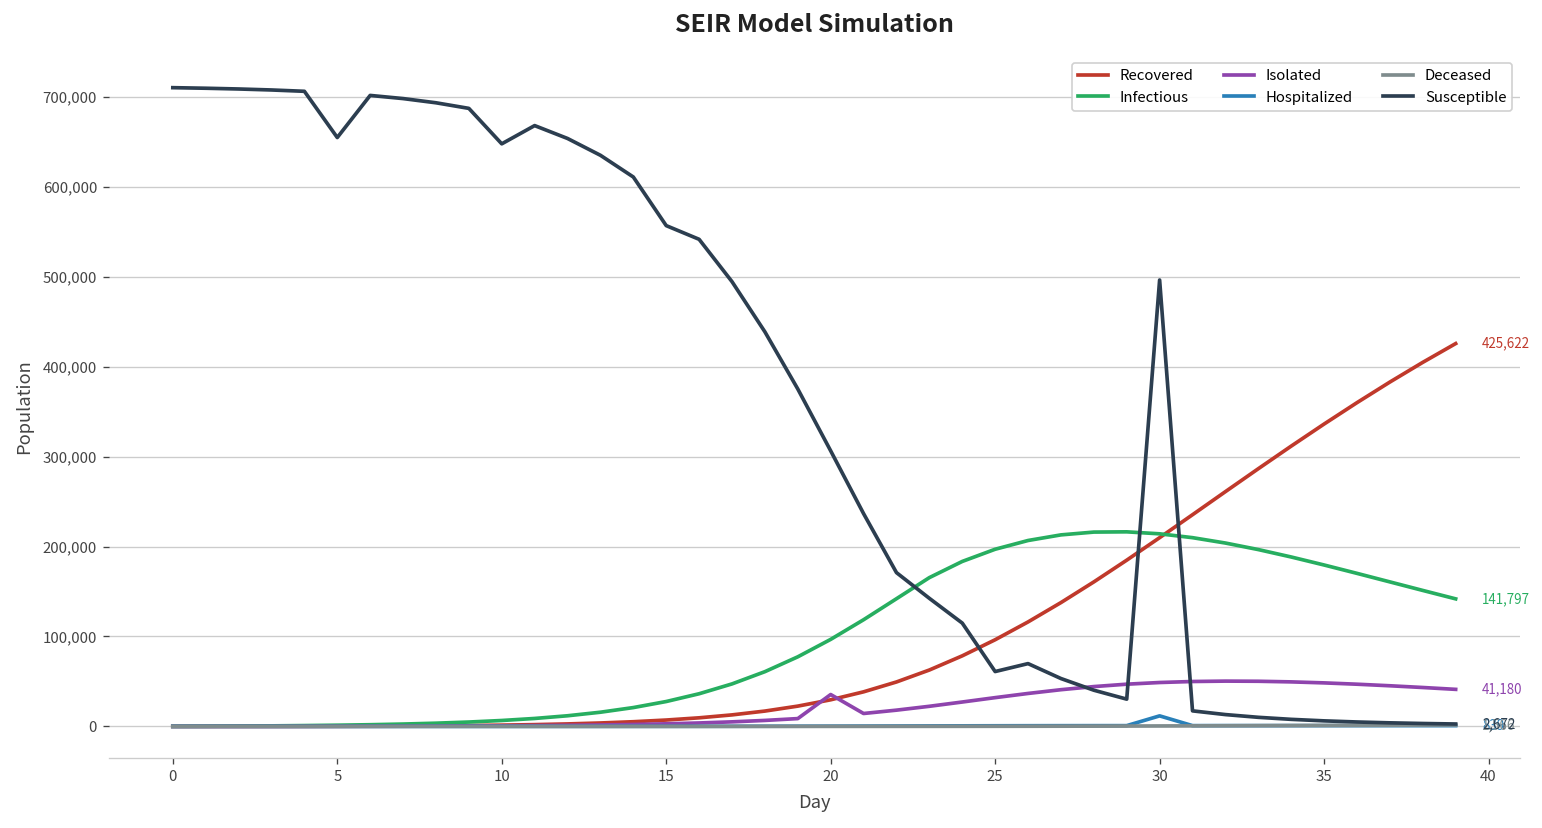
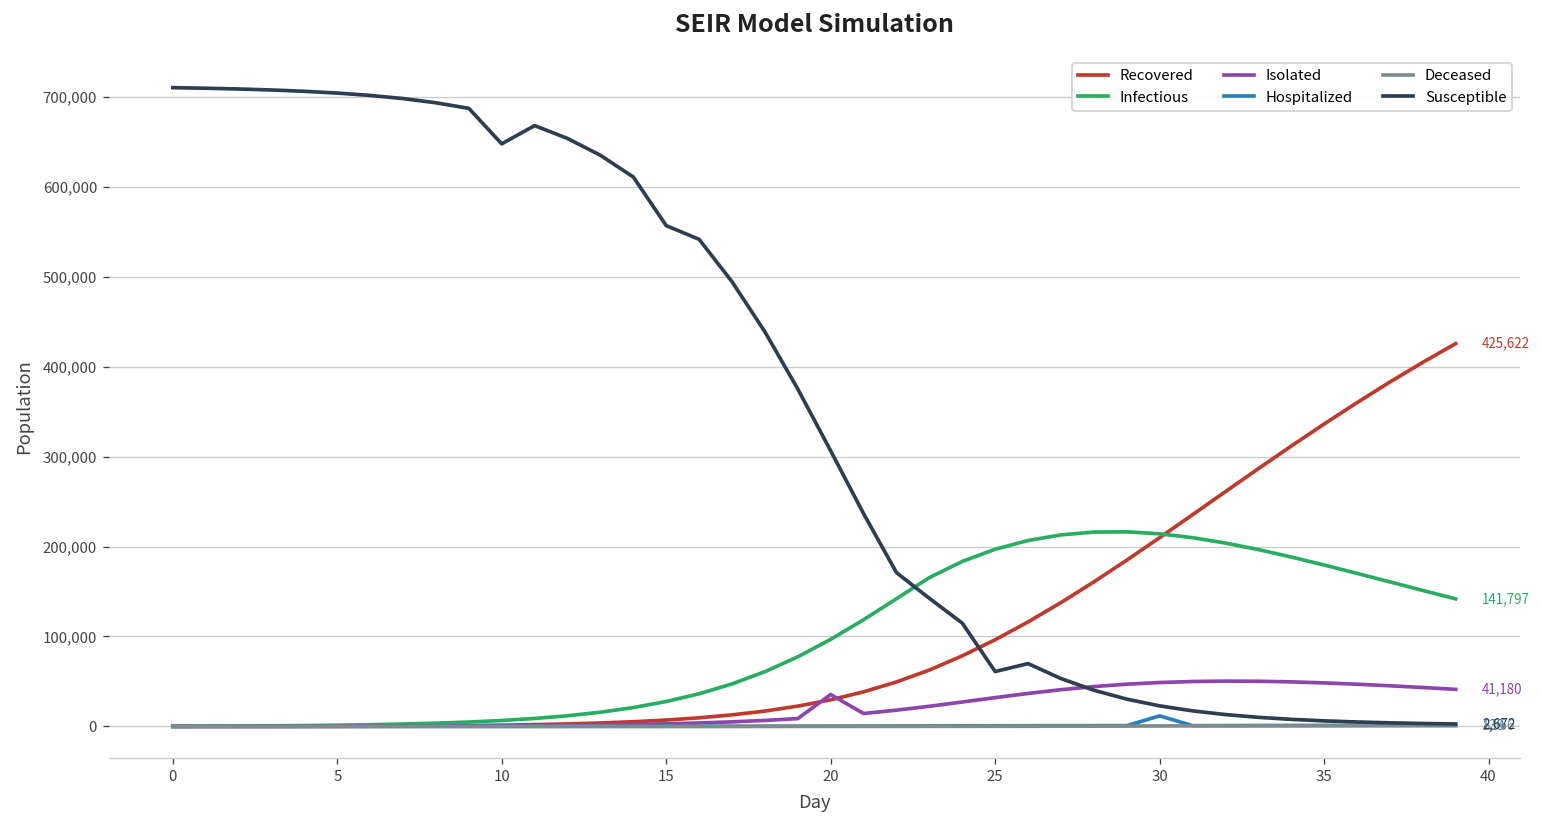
  {
    "Recovered": {
      "15": "10,000",
      "20": "30,000",
      "25": "100,000",
      "30": "210,000",
      "35": "340,000"
    },
    "Infectious": {
      "10": "10,000",
      "15": "30,000",
      "20": "100,000",
      "25": "200,000",
      "30": "210,000",
      "35": "180,000"
    },
    "Isolated": {
      "20": "40,000",
      "25": "30,000",
      "30": "50,000",
      "35": "50,000"
    },
    "Hospitalized": {
      "30": "10,000"
    },
    "Deceased": {
      "30": "0"
    },
    "Susceptible": {
      "0": "710,000",
-     "5": "650,000",
+     "5": "700,000",
      "10": "650,000",
      "15": "560,000",
      "20": "310,000",
      "25": "60,000",
-     "30": "500,000",
+     "30": "20,000",
      "35": "10,000"
    }
  }
